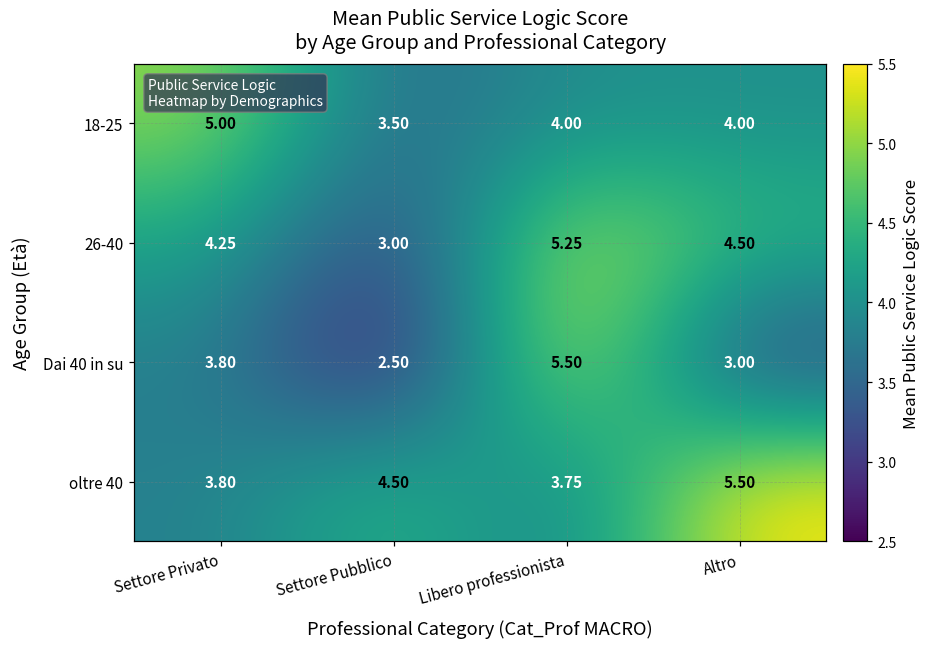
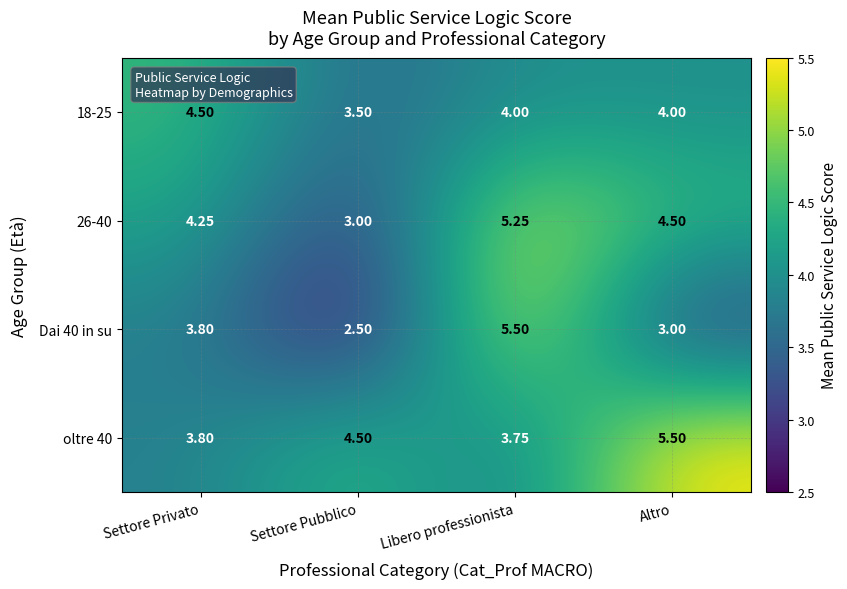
  {
    "18-25": {
-     "Settore Privato": 5.00,
+     "Settore Privato": 4.50,
      "Settore Pubblico": 3.50,
      "Libero professionista": 4.00,
      "Altro": 4.00
    },
    "26-40": {
      "Settore Privato": 4.25,
      "Settore Pubblico": 3.00,
      "Libero professionista": 5.25,
      "Altro": 4.50
    },
    "Dai 40 in su": {
      "Settore Privato": 3.80,
      "Settore Pubblico": 2.50,
      "Libero professionista": 5.50,
      "Altro": 3.00
    },
    "oltre 40": {
      "Settore Privato": 3.80,
      "Settore Pubblico": 4.50,
      "Libero professionista": 3.75,
      "Altro": 5.50
    }
  }
